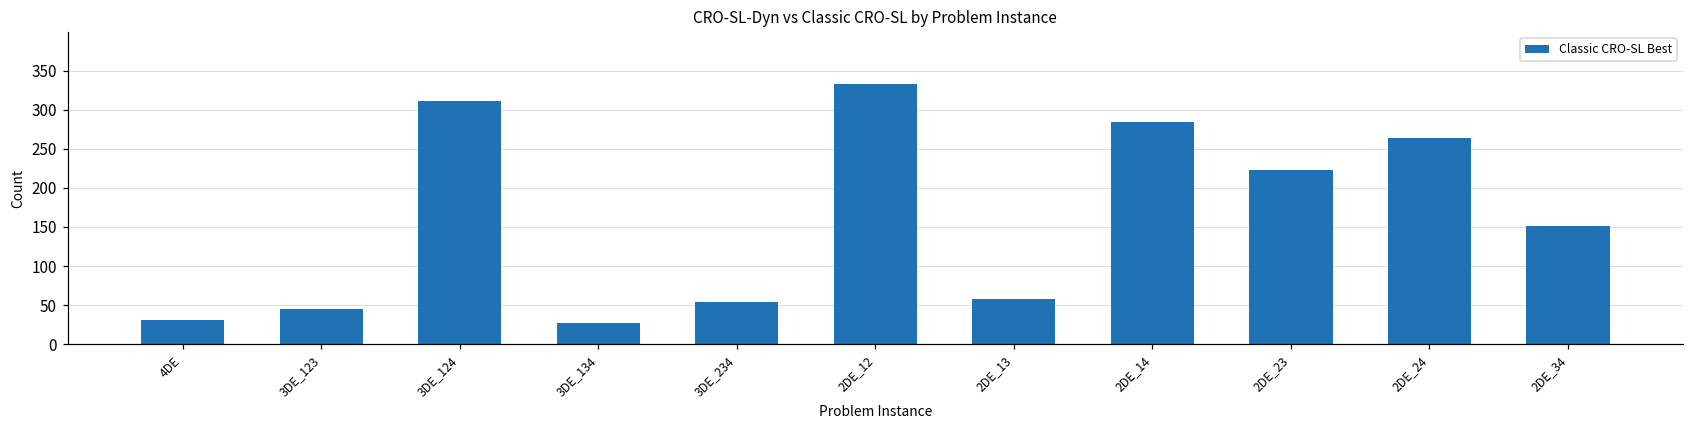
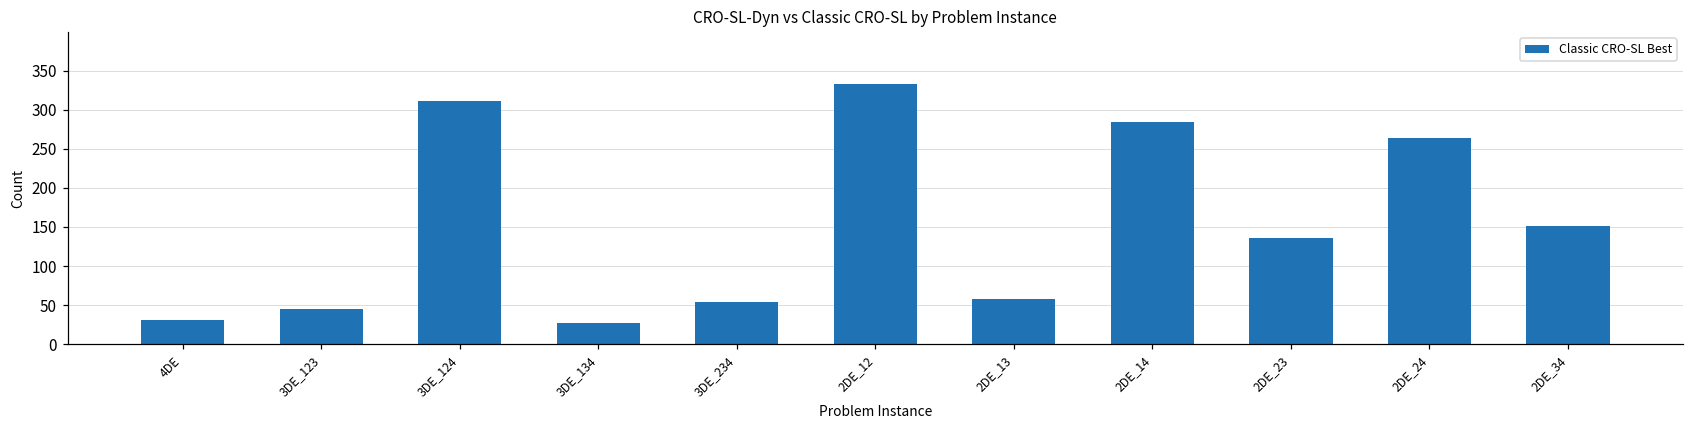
  {
    "4DE": 30,
    "3DE_123": 40,
    "3DE_124": 310,
    "3DE_134": 30,
    "3DE_234": 50,
    "2DE_12": 330,
    "2DE_13": 60,
    "2DE_14": 280,
-   "2DE_23": 220,
+   "2DE_23": 140,
    "2DE_24": 260,
    "2DE_34": 150
  }
